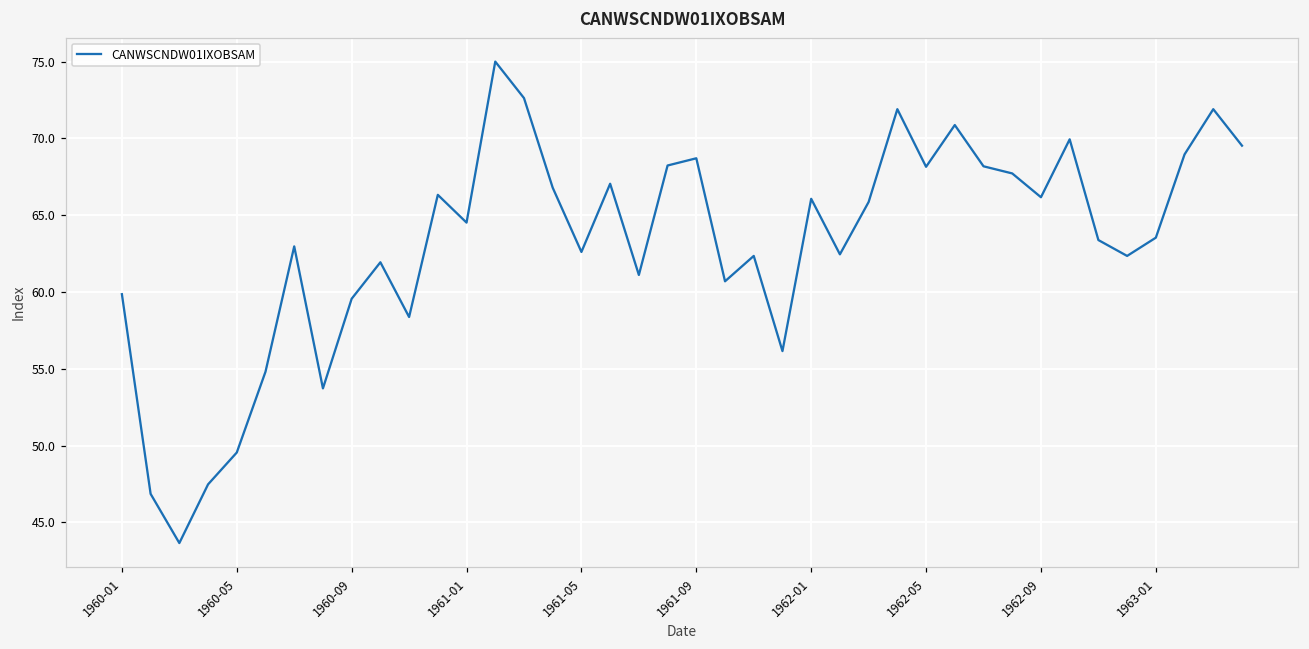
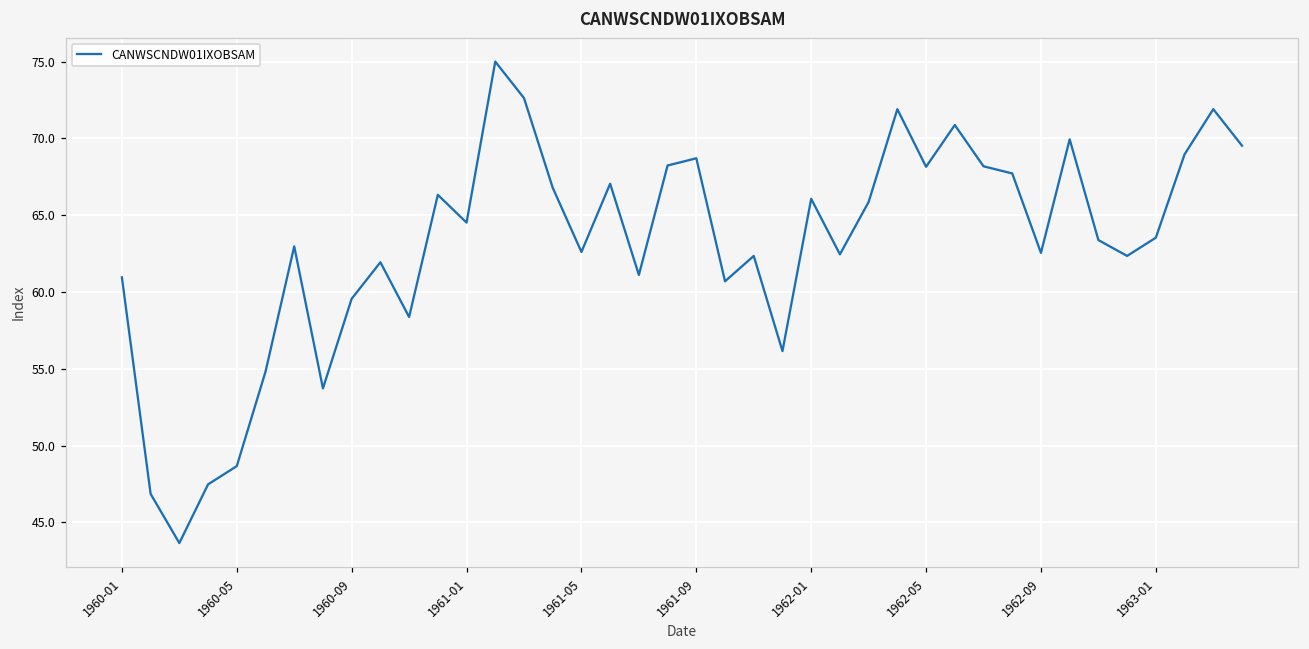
  {
-   "1960-01": 59.9,
-   "1960-05": 49.5,
+   "1960-01": 61.0,
+   "1960-05": 48.7,
    "1960-09": 59.6,
    "1961-01": 64.5,
    "1961-05": 62.6,
    "1961-09": 68.7,
    "1962-01": 66.1,
    "1962-05": 68.2,
-   "1962-09": 66.2,
+   "1962-09": 62.5,
    "1963-01": 63.5
  }
